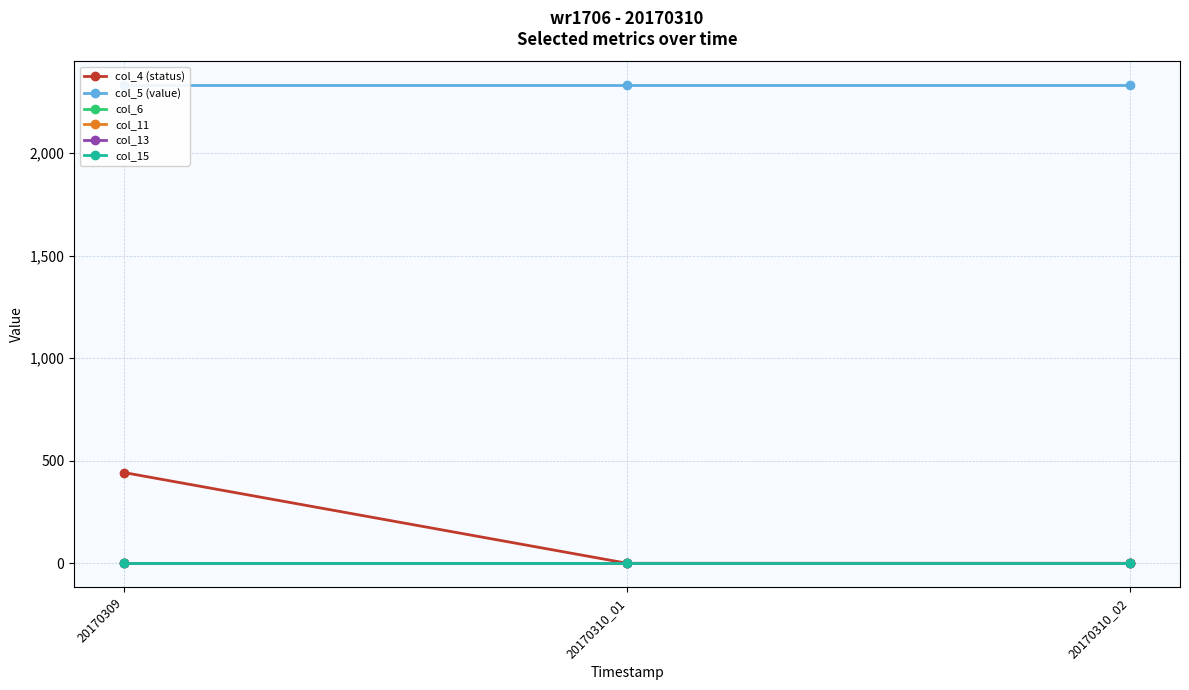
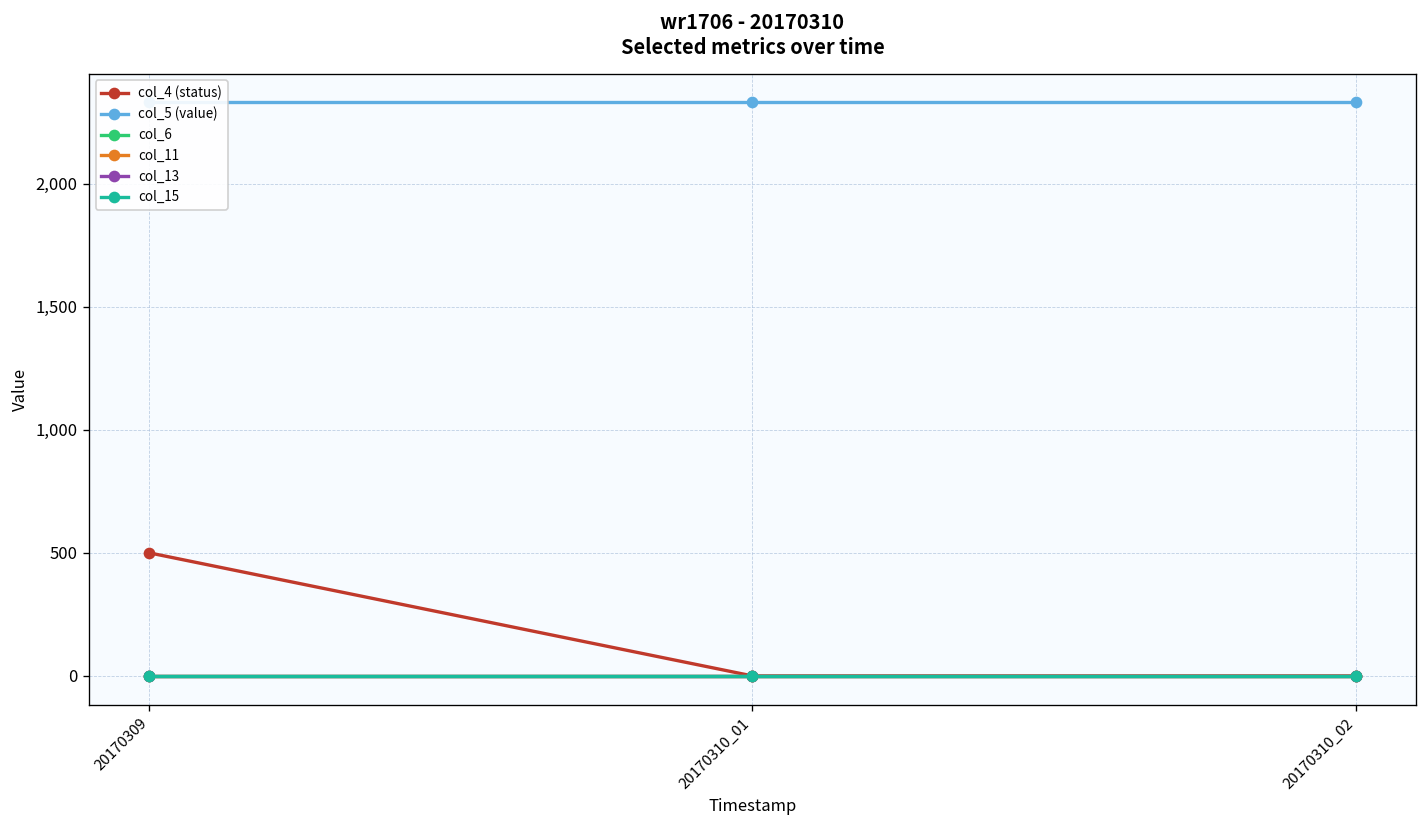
  {
    "col_4 (status)": {
-     "20170309": "440"
+     "20170309": "500"
    },
    "col_5 (value)": {
      "20170310_01": "2,330",
      "20170310_02": "2,330"
    },
    "col_15": {
      "20170309": "0"
    }
  }
